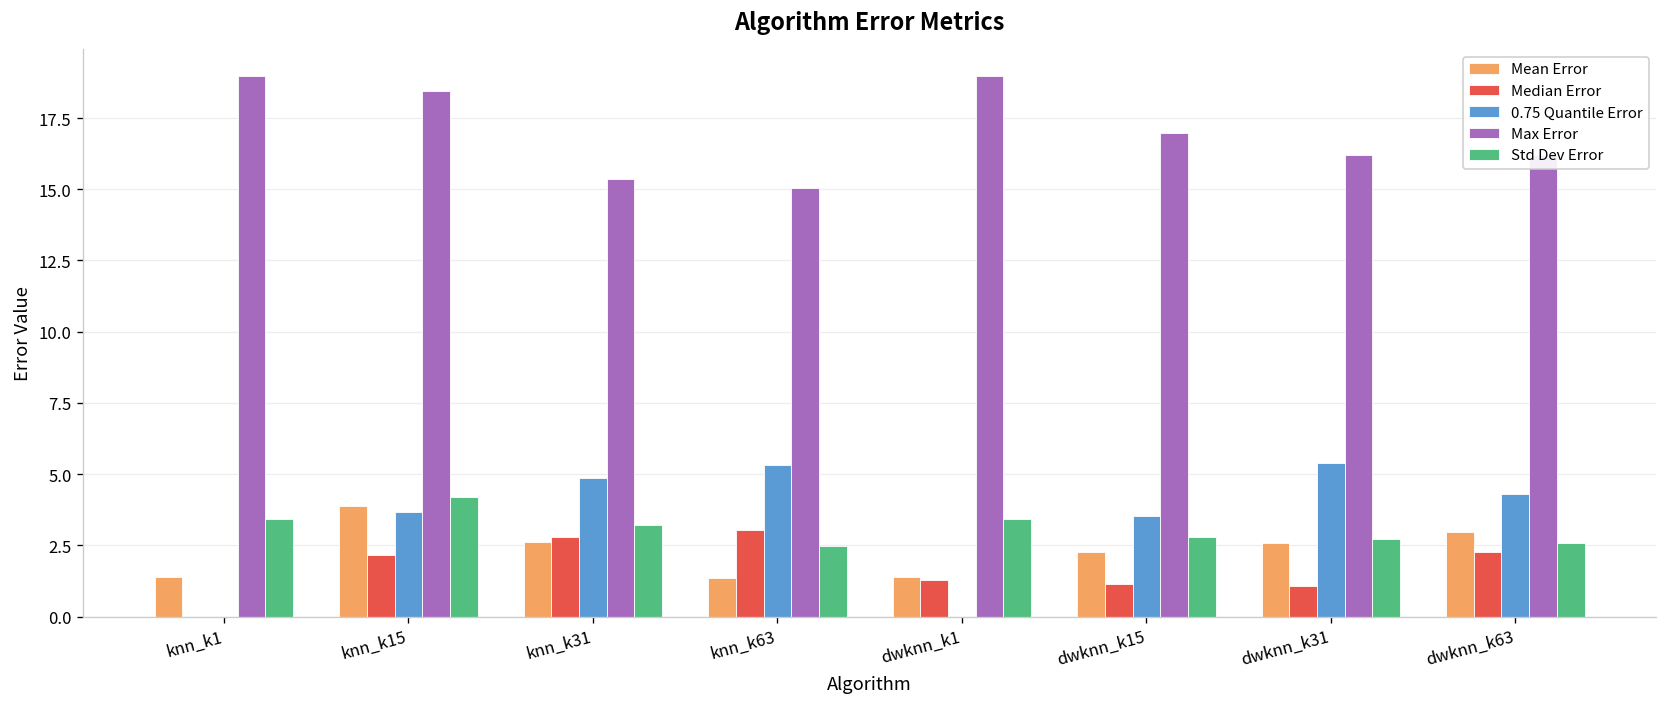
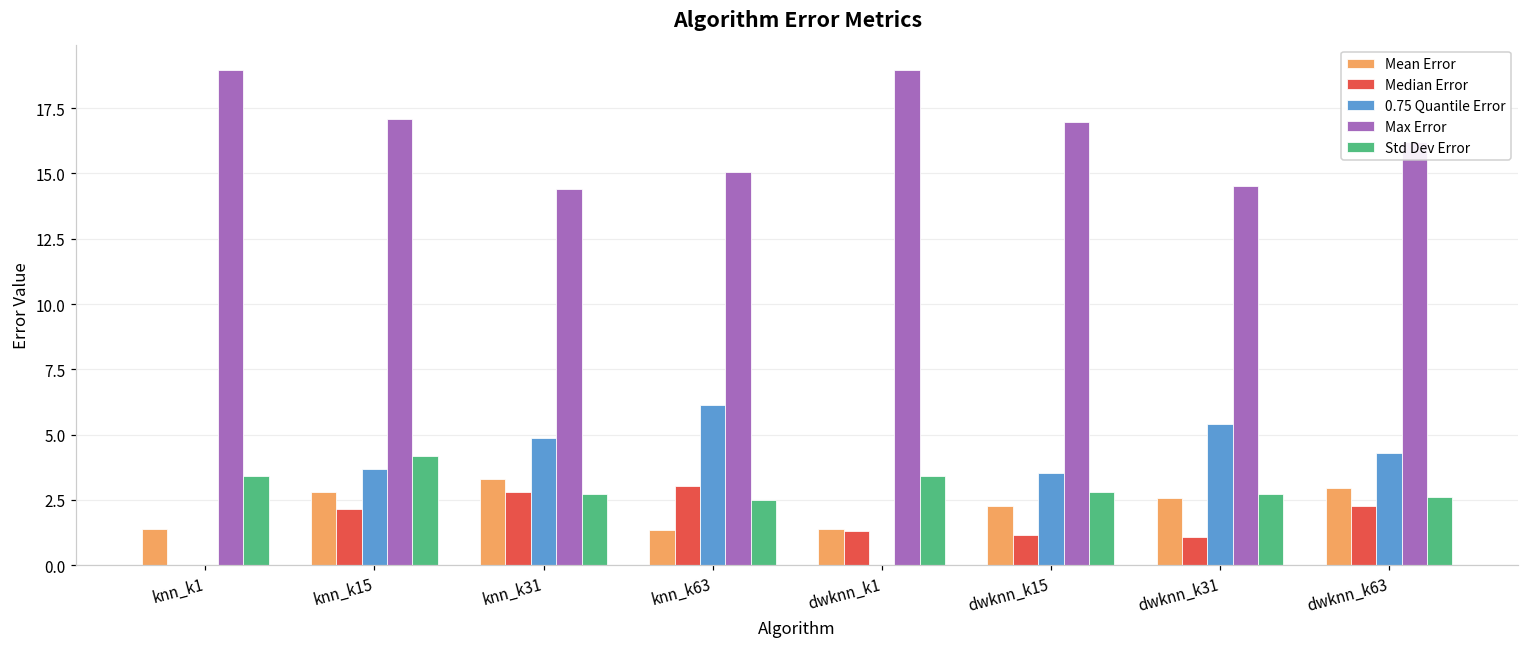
  {
    "Mean Error": {
      "knn_k1": 1.4,
-     "knn_k15": 3.9,
-     "knn_k31": 2.6,
+     "knn_k15": 2.8,
+     "knn_k31": 3.3,
      "knn_k63": 1.3,
      "dwknn_k1": 1.4,
      "dwknn_k15": 2.3,
      "dwknn_k31": 2.6,
      "dwknn_k63": 3.0
    },
    "Median Error": {
      "knn_k1": 0.0,
      "knn_k15": 2.2,
      "knn_k31": 2.8,
      "knn_k63": 3.0,
      "dwknn_k1": 1.3,
      "dwknn_k15": 1.2,
      "dwknn_k31": 1.1,
      "dwknn_k63": 2.3
    },
    "0.75 Quantile Error": {
      "knn_k1": 0.0,
      "knn_k15": 3.7,
      "knn_k31": 4.9,
-     "knn_k63": 5.3,
+     "knn_k63": 6.1,
      "dwknn_k15": 3.5,
      "dwknn_k31": 5.4,
      "dwknn_k63": 4.3
    },
    "Max Error": {
      "knn_k1": 19.0,
-     "knn_k15": 18.4,
-     "knn_k31": 15.4,
+     "knn_k15": 17.1,
+     "knn_k31": 14.4,
      "knn_k63": 15.1,
      "dwknn_k1": 19.0,
      "dwknn_k15": 17.0,
-     "dwknn_k31": 16.2
+     "dwknn_k31": 14.5
    },
    "Std Dev Error": {
      "knn_k1": 3.4,
      "knn_k15": 4.2,
-     "knn_k31": 3.2,
+     "knn_k31": 2.7,
      "knn_k63": 2.5,
      "dwknn_k1": 3.4,
      "dwknn_k15": 2.8,
      "dwknn_k31": 2.7,
      "dwknn_k63": 2.6
    }
  }
